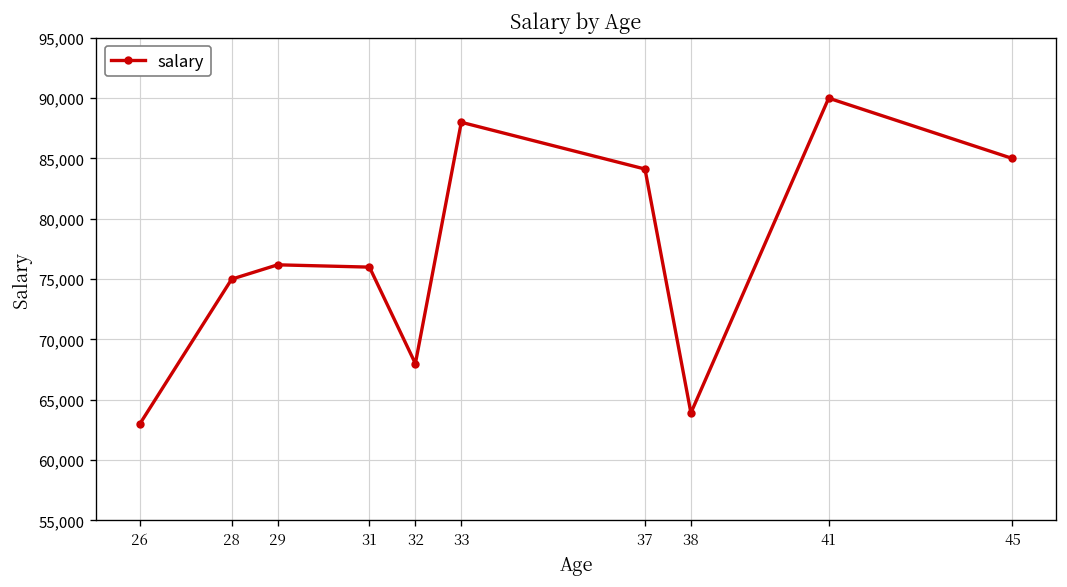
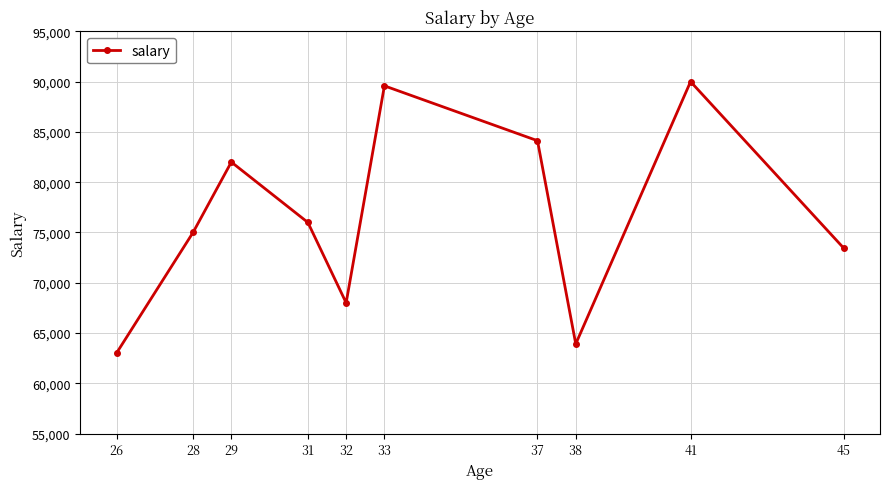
  {
    "26": "63,000",
    "28": "75,000",
-   "29": "76,200",
+   "29": "82,000",
    "31": "76,000",
    "32": "68,000",
-   "33": "88,000",
+   "33": "89,600",
    "37": "84,100",
    "38": "63,900",
    "41": "90,000",
-   "45": "85,000"
+   "45": "73,400"
  }
